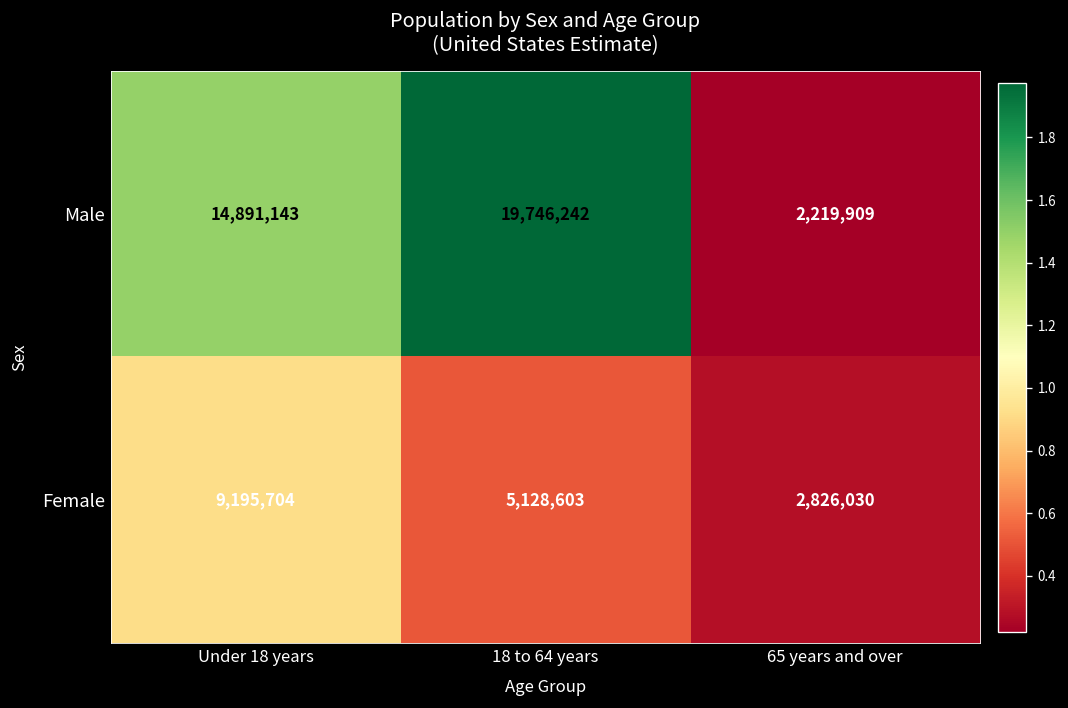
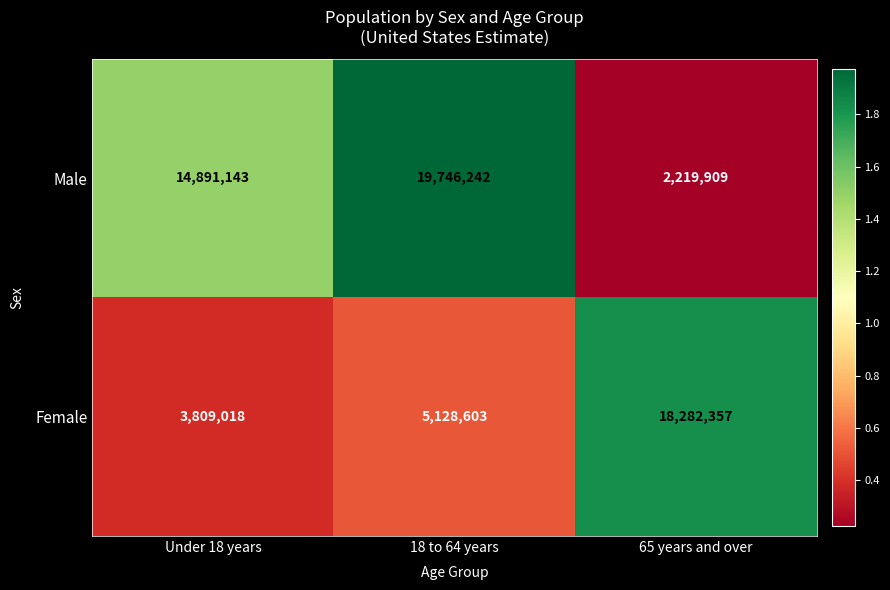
  {
    "Male": {
      "Under 18 years": "14,891,143",
      "18 to 64 years": "19,746,242",
      "65 years and over": "2,219,909"
    },
    "Female": {
-     "Under 18 years": "9,195,704",
+     "Under 18 years": "3,809,018",
      "18 to 64 years": "5,128,603",
-     "65 years and over": "2,826,030"
+     "65 years and over": "18,282,357"
    }
  }
